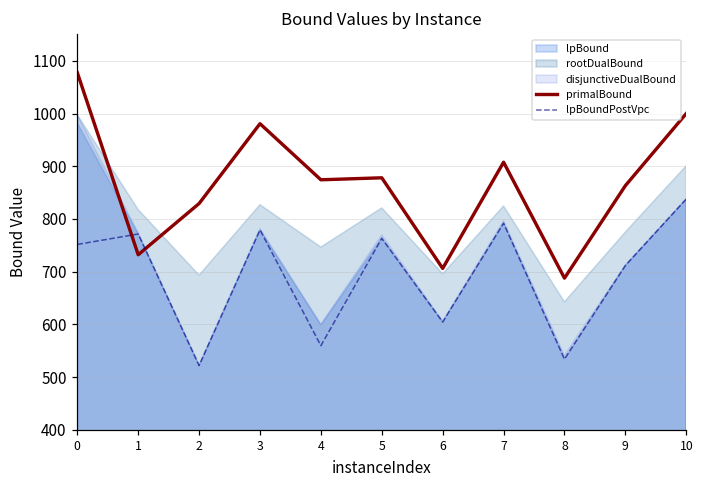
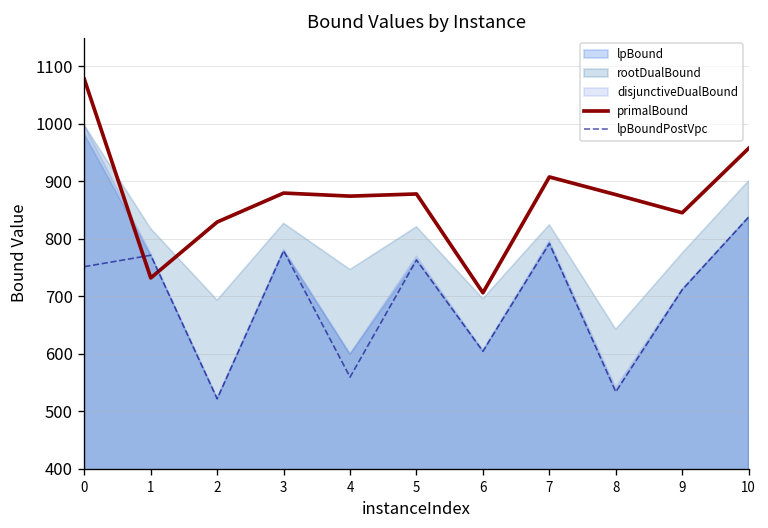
  {
    "primalBound": {
      "0": 1080,
      "1": 730,
      "2": 830,
-     "3": 980,
+     "3": 880,
      "4": 870,
      "5": 880,
      "6": 710,
      "7": 910,
-     "8": 690,
-     "9": 860,
-     "10": 1000
+     "8": 880,
+     "9": 850,
+     "10": 960
    },
    "lpBoundPostVpc": {
      "0": 750,
      "4": 560
    }
  }
